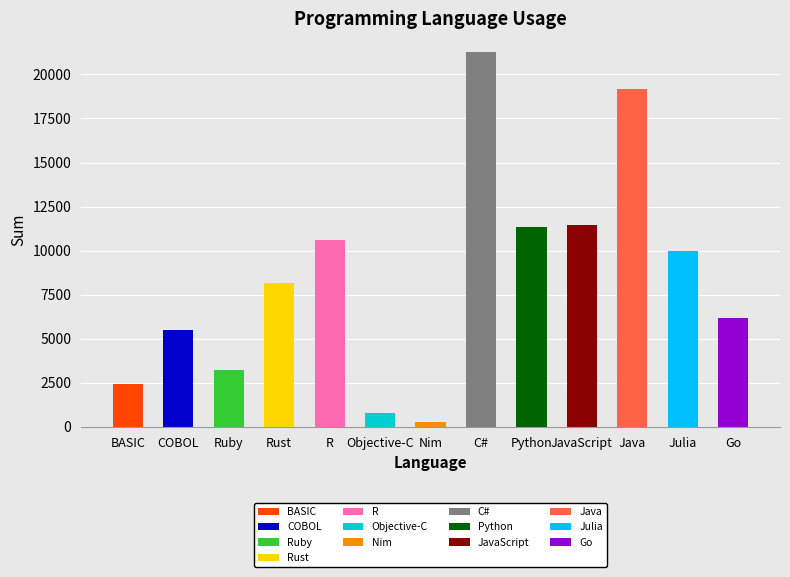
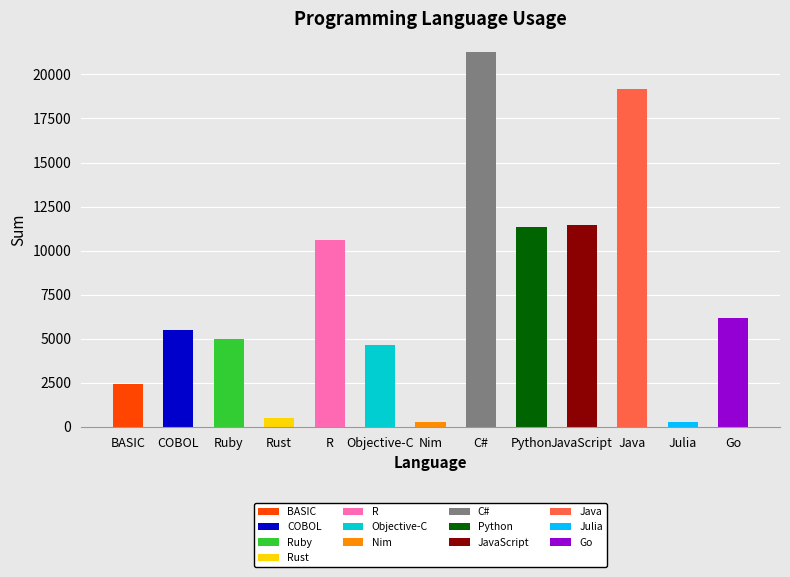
  {
    "BASIC": 2500,
    "COBOL": 5500,
-   "Ruby": 3200,
-   "Rust": 8200,
+   "Ruby": 5000,
+   "Rust": 500,
    "R": 10600,
-   "Objective-C": 800,
+   "Objective-C": 4700,
    "Nim": 300,
    "C#": 21300,
    "Python": 11400,
    "JavaScript": 11500,
    "Java": 19200,
-   "Julia": 10000,
+   "Julia": 300,
    "Go": 6200
  }
